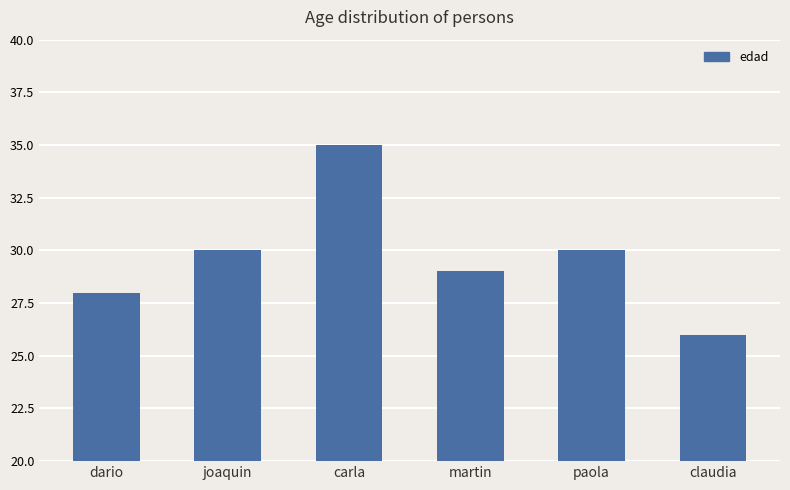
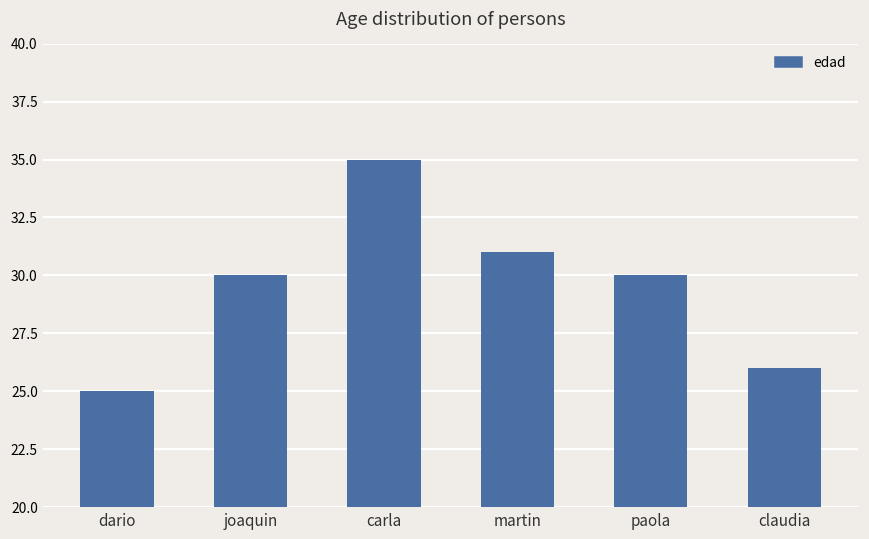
  {
-   "dario": 28,
+   "dario": 25,
    "joaquin": 30,
    "carla": 35,
-   "martin": 29,
+   "martin": 31,
    "paola": 30,
    "claudia": 26
  }
